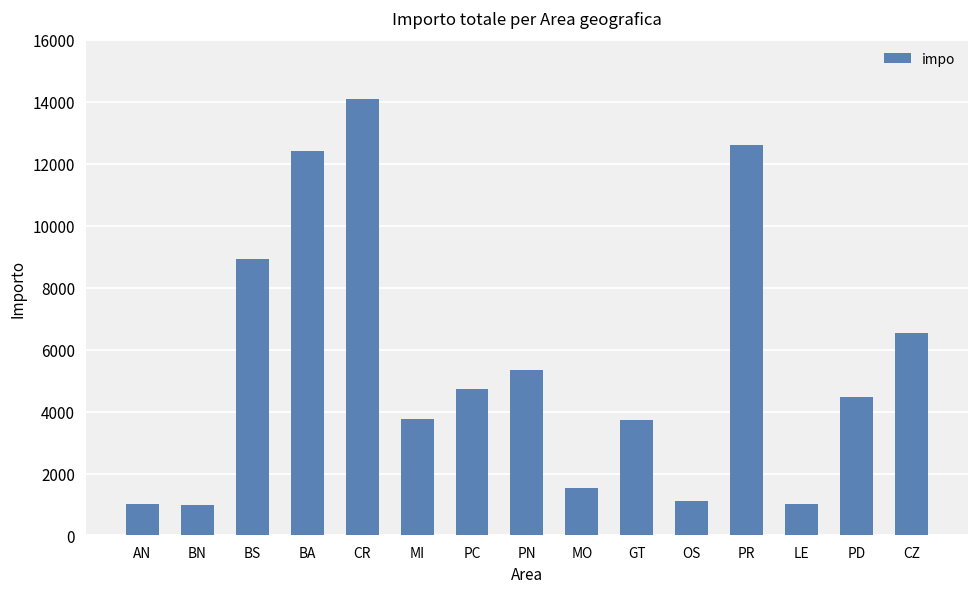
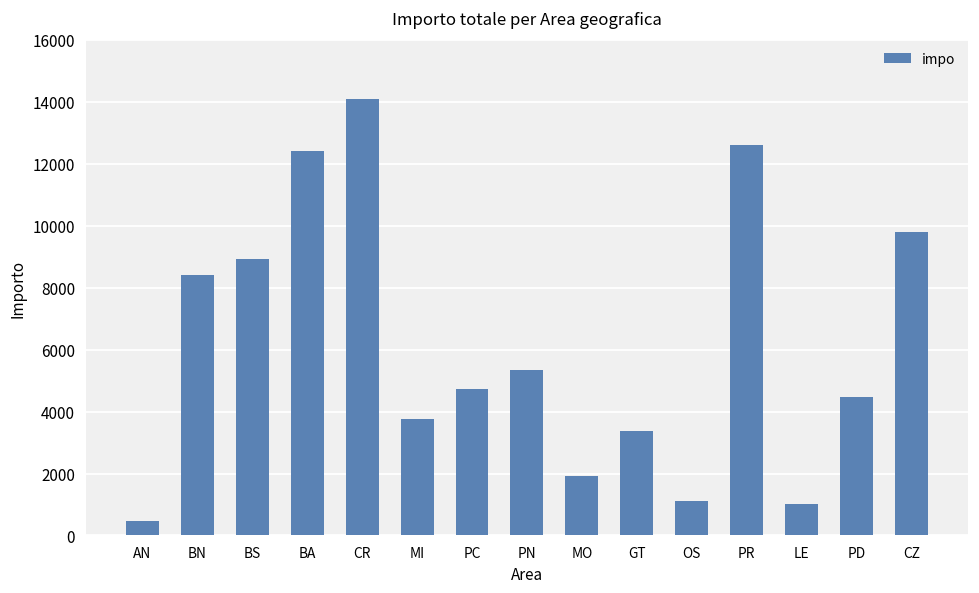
  {
-   "AN": 1000,
-   "BN": 1000,
+   "AN": 500,
+   "BN": 8400,
    "BS": 8900,
    "BA": 12400,
    "CR": 14100,
    "MI": 3800,
    "PC": 4700,
    "PN": 5300,
-   "MO": 1500,
-   "GT": 3700,
+   "MO": 1900,
+   "GT": 3400,
    "OS": 1100,
    "PR": 12600,
    "LE": 1000,
    "PD": 4500,
-   "CZ": 6500
+   "CZ": 9800
  }
